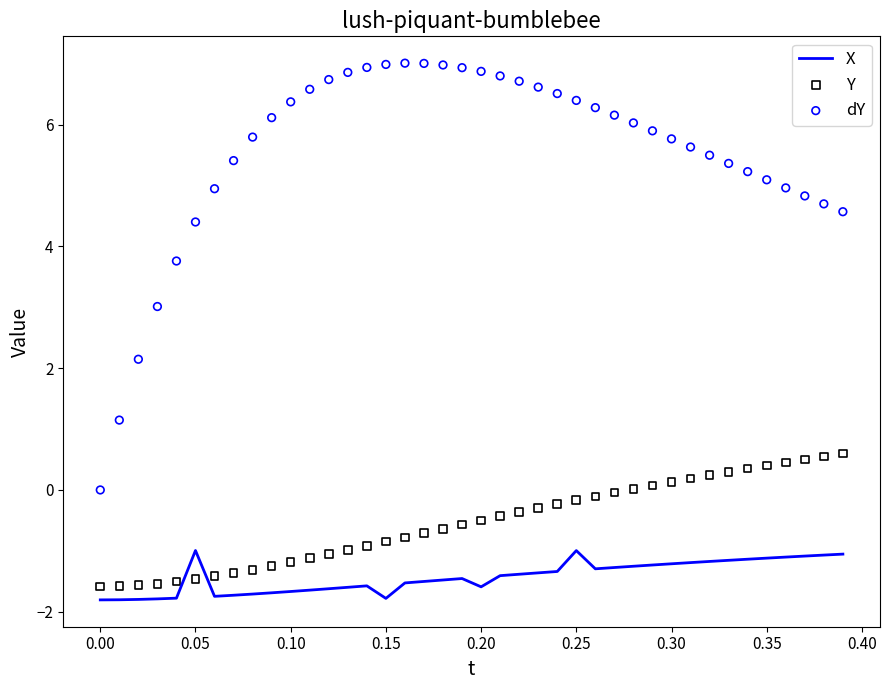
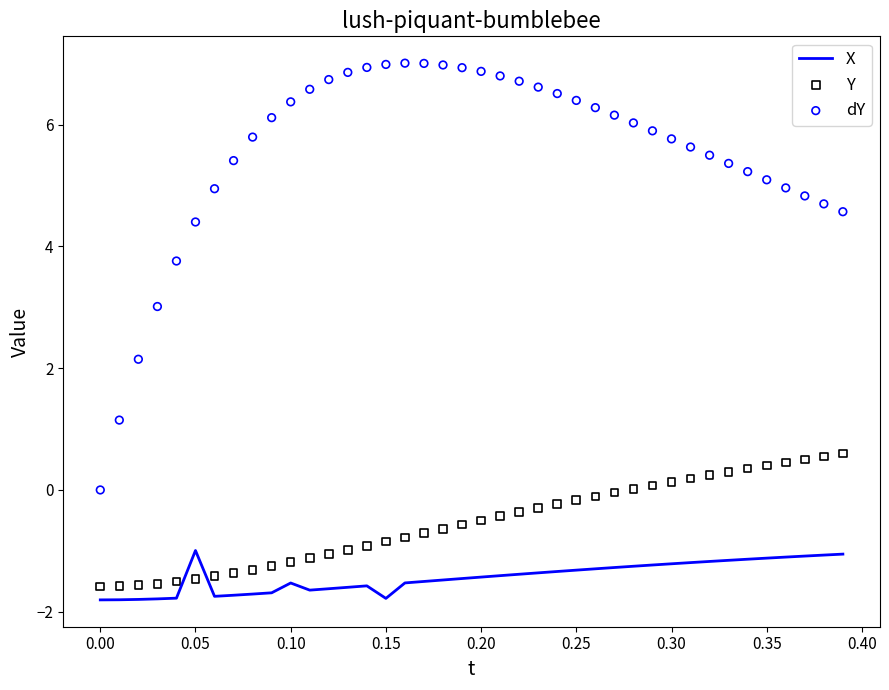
  {
    "X": {
      "0.00": -1.8,
      "0.05": -1.0,
-     "0.10": -1.7,
+     "0.10": -1.5,
      "0.15": -1.8,
-     "0.20": -1.6,
-     "0.25": -1.0,
+     "0.20": -1.4,
+     "0.25": -1.3,
      "0.30": -1.2,
      "0.35": -1.1
    }
  }
